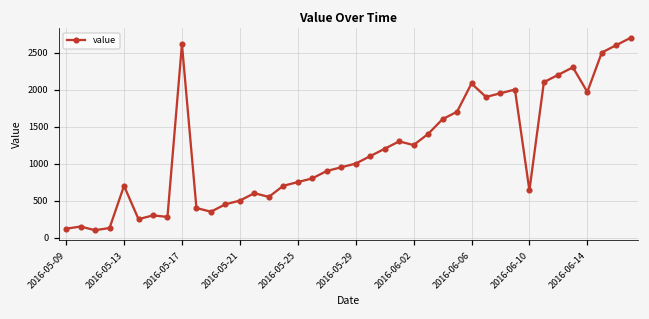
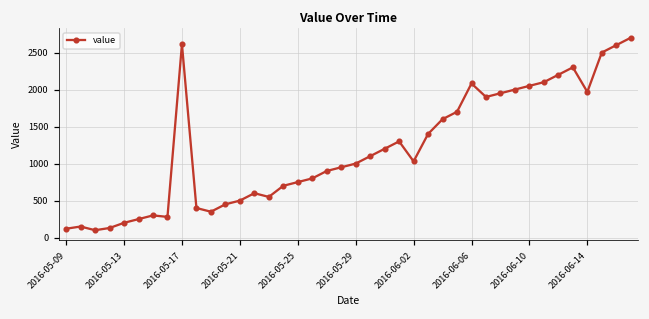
  {
    "2016-05-09": 100,
-   "2016-05-13": 700,
+   "2016-05-13": 200,
    "2016-05-17": 2600,
    "2016-05-21": 500,
    "2016-05-25": 800,
    "2016-05-29": 1000,
-   "2016-06-02": 1300,
+   "2016-06-02": 1000,
    "2016-06-06": 2100,
-   "2016-06-10": 600,
+   "2016-06-10": 2100,
    "2016-06-14": 2000
  }
